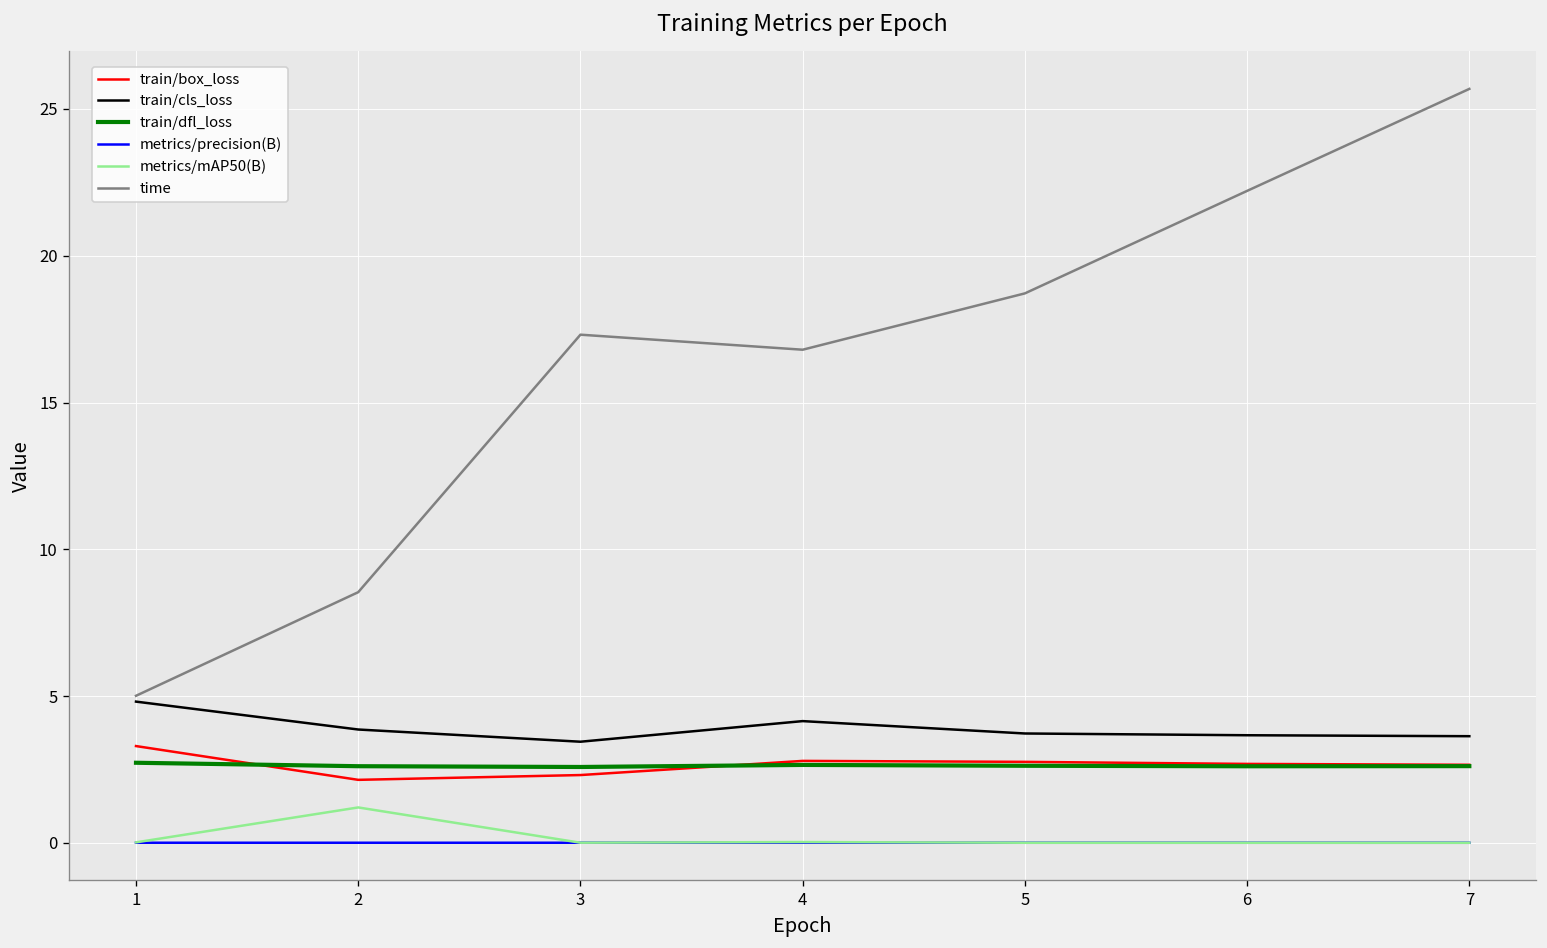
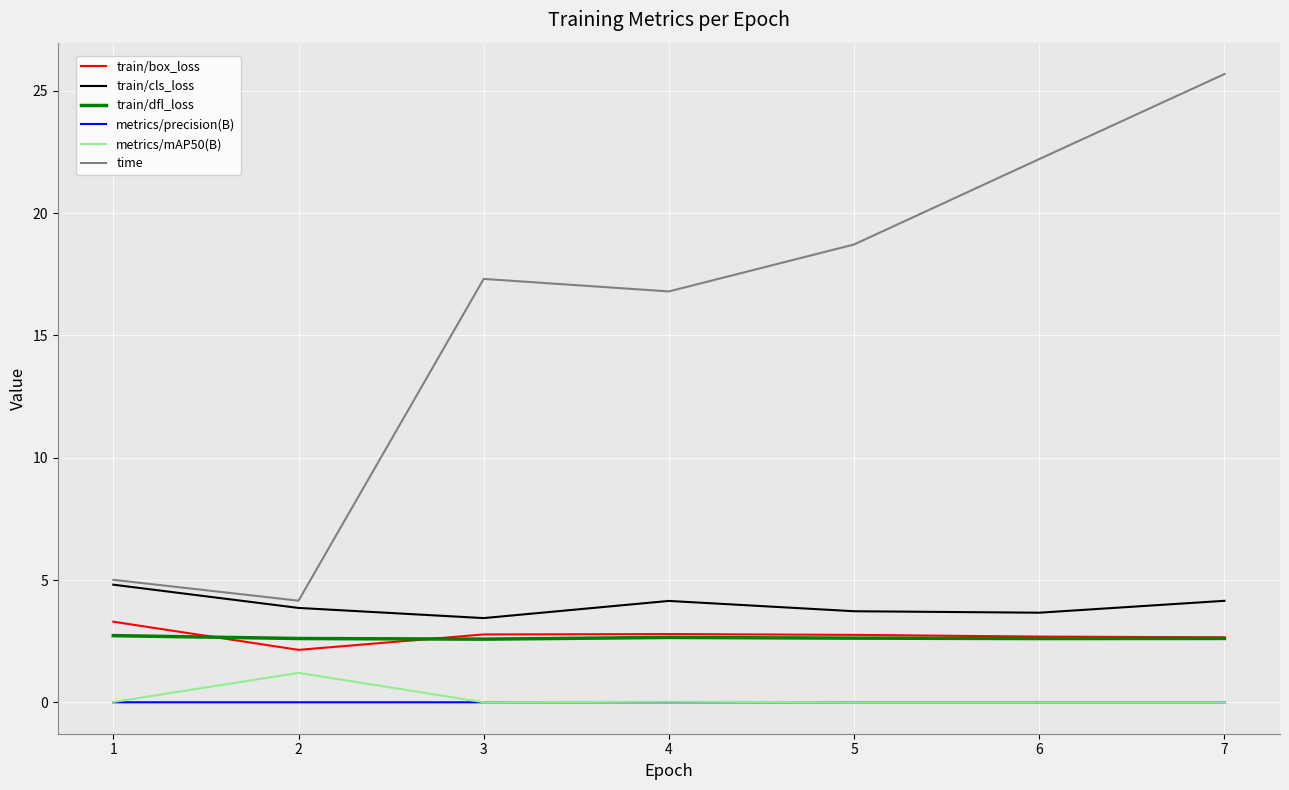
  {
    "train/box_loss": {
      "1": 3.3,
      "2": 2.1,
-     "3": 2.3,
+     "3": 2.8,
      "4": 2.8,
      "5": 2.8
    },
    "train/cls_loss": {
      "1": 4.8,
      "2": 3.9,
      "3": 3.4,
      "4": 4.1,
      "5": 3.7,
      "6": 3.7,
-     "7": 3.6
+     "7": 4.1
    },
    "train/dfl_loss": {
      "1": 2.7,
      "2": 2.6,
      "3": 2.6,
      "4": 2.7,
      "5": 2.6
    },
    "metrics/precision(B)": {
      "2": 0.0
    },
    "metrics/mAP50(B)": {
      "2": 1.2
    },
    "time": {
      "1": 5.0,
-     "2": 8.5,
+     "2": 4.2,
      "3": 17.3,
      "4": 16.8,
      "5": 18.7,
      "6": 22.2,
      "7": 25.7
    }
  }
